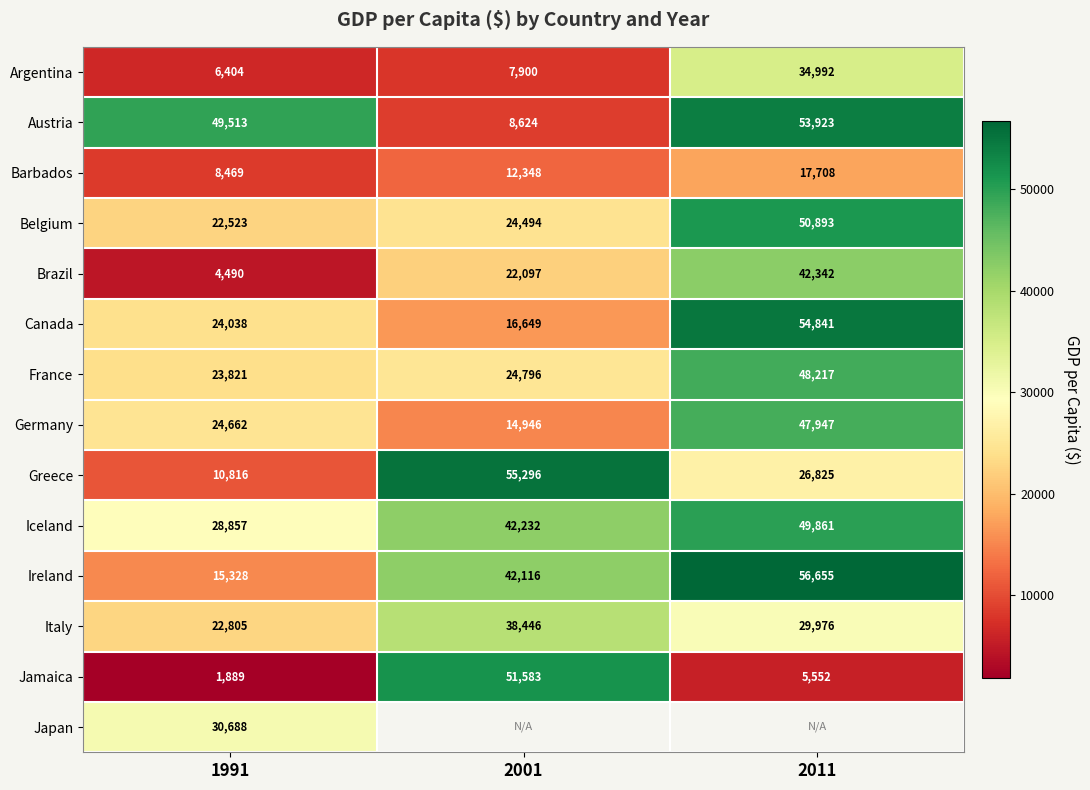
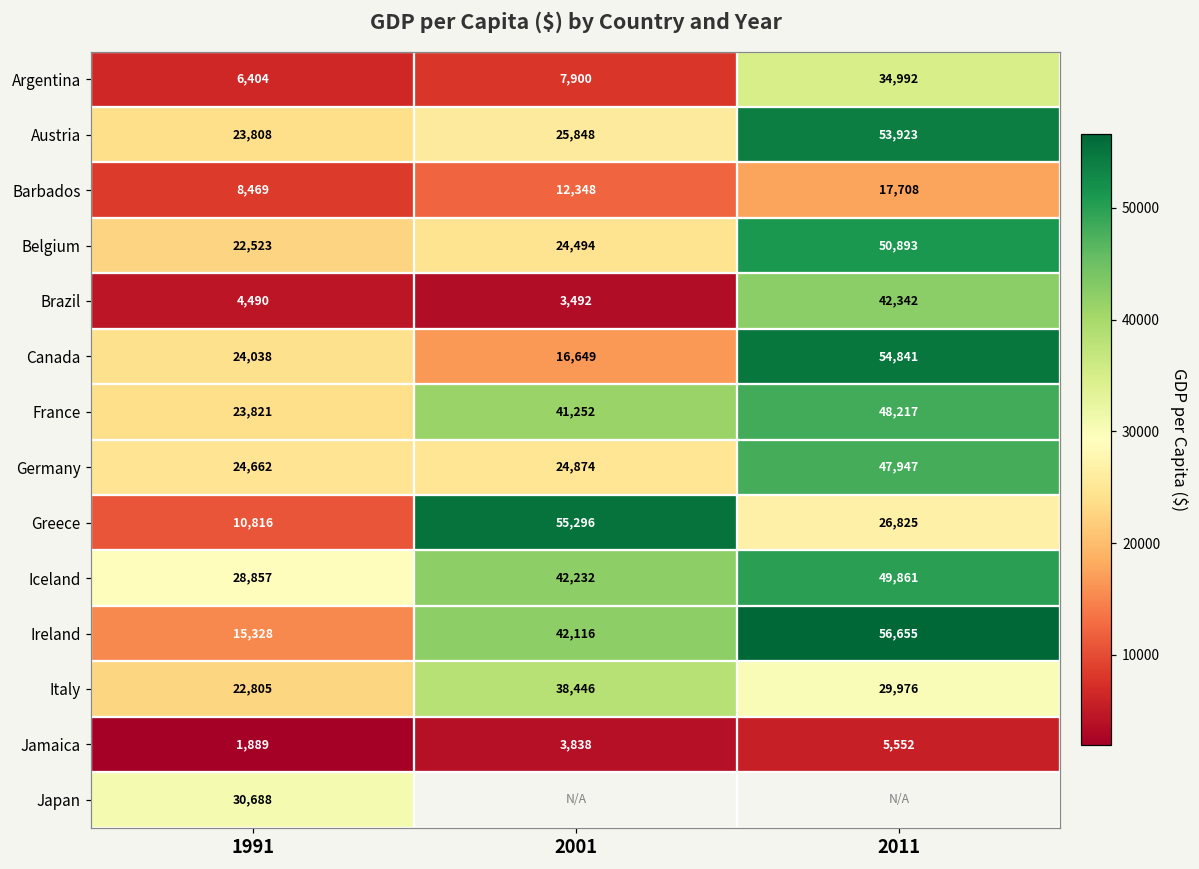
  {
    "Argentina": {
      "1991": "6,404",
      "2001": "7,900",
      "2011": "34,992"
    },
    "Austria": {
-     "1991": "49,513",
-     "2001": "8,624",
+     "1991": "23,808",
+     "2001": "25,848",
      "2011": "53,923"
    },
    "Barbados": {
      "1991": "8,469",
      "2001": "12,348",
      "2011": "17,708"
    },
    "Belgium": {
      "1991": "22,523",
      "2001": "24,494",
      "2011": "50,893"
    },
    "Brazil": {
      "1991": "4,490",
-     "2001": "22,097",
+     "2001": "3,492",
      "2011": "42,342"
    },
    "Canada": {
      "1991": "24,038",
      "2001": "16,649",
      "2011": "54,841"
    },
    "France": {
      "1991": "23,821",
-     "2001": "24,796",
+     "2001": "41,252",
      "2011": "48,217"
    },
    "Germany": {
      "1991": "24,662",
-     "2001": "14,946",
+     "2001": "24,874",
      "2011": "47,947"
    },
    "Greece": {
      "1991": "10,816",
      "2001": "55,296",
      "2011": "26,825"
    },
    "Iceland": {
      "1991": "28,857",
      "2001": "42,232",
      "2011": "49,861"
    },
    "Ireland": {
      "1991": "15,328",
      "2001": "42,116",
      "2011": "56,655"
    },
    "Italy": {
      "1991": "22,805",
      "2001": "38,446",
      "2011": "29,976"
    },
    "Jamaica": {
      "1991": "1,889",
-     "2001": "51,583",
+     "2001": "3,838",
      "2011": "5,552"
    },
    "Japan": {
      "1991": "30,688"
    }
  }
